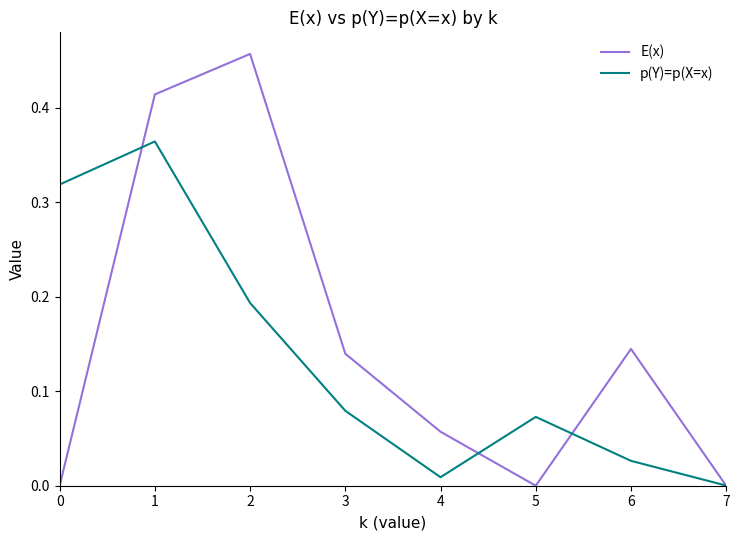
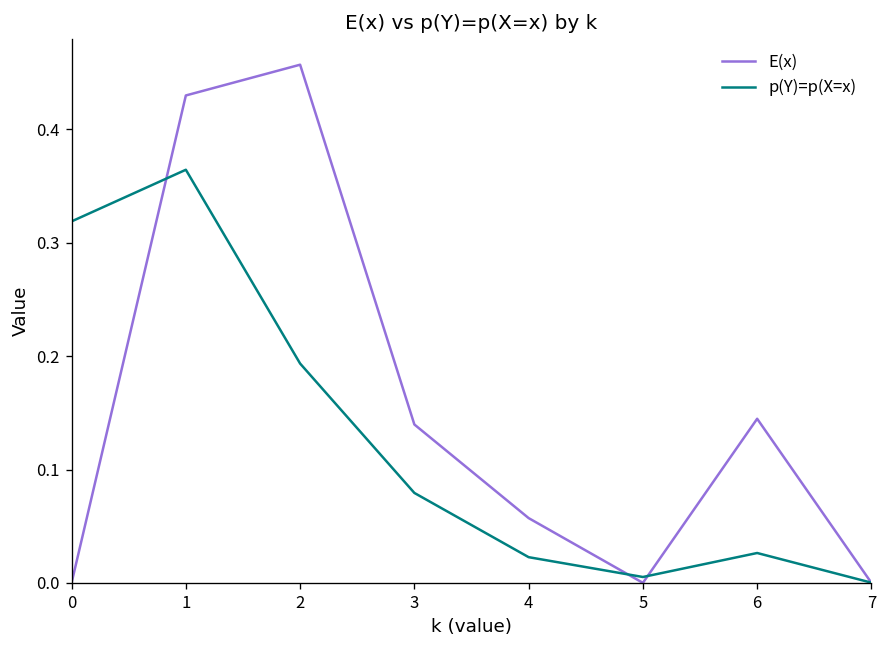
  {
    "E(x)": {
      "0": 0.00,
-     "1": 0.41,
+     "1": 0.43,
      "2": 0.46,
      "3": 0.14,
      "4": 0.06,
      "5": 0.00,
      "6": 0.14
    },
    "p(Y)=p(X=x)": {
      "0": 0.32,
      "1": 0.36,
      "2": 0.19,
      "3": 0.08,
-     "4": 0.01,
-     "5": 0.07,
+     "4": 0.02,
+     "5": 0.01,
      "6": 0.03
    }
  }
